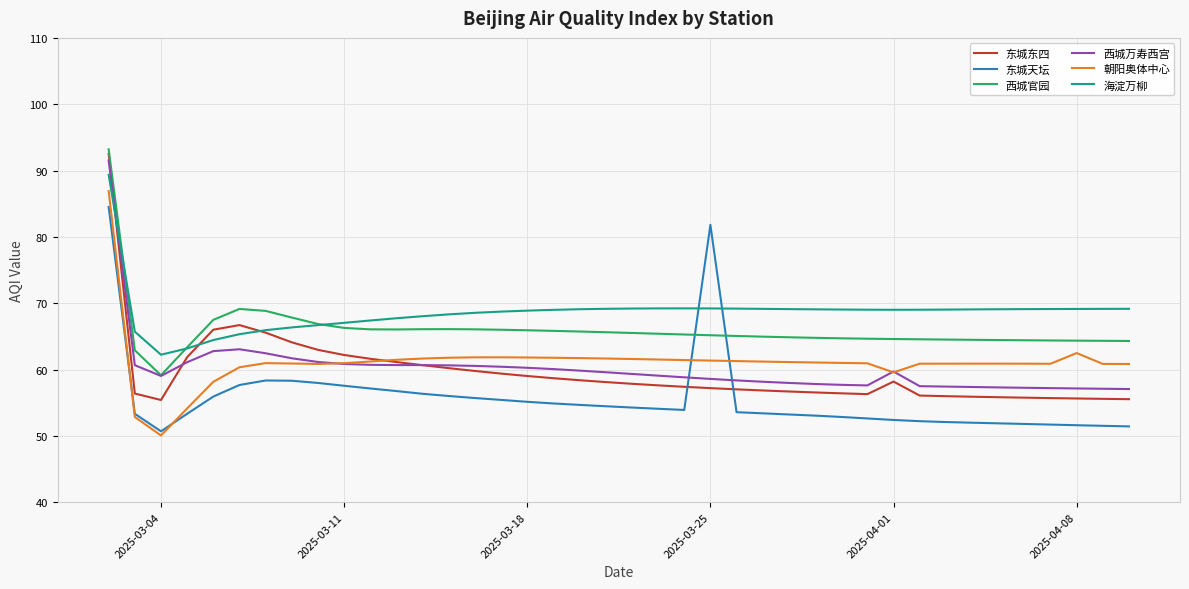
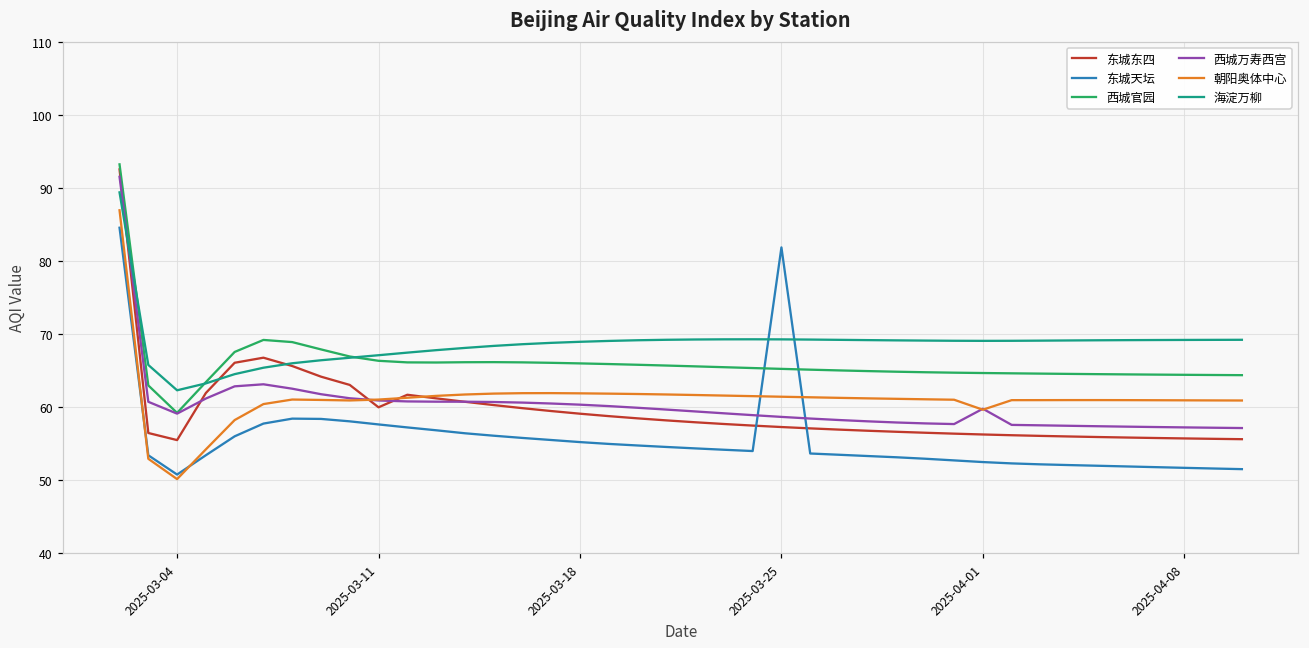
  {
    "东城东四": {
      "2025-03-04": 55,
-     "2025-03-11": 62,
+     "2025-03-11": 60,
      "2025-03-18": 59,
      "2025-03-25": 57,
-     "2025-04-01": 58,
+     "2025-04-01": 56,
      "2025-04-08": 56
    },
    "东城天坛": {
      "2025-03-04": 51,
      "2025-03-11": 58,
      "2025-03-18": 55,
      "2025-03-25": 82,
      "2025-04-01": 52,
      "2025-04-08": 52
    },
    "西城万寿西宫": {
      "2025-03-18": 60,
      "2025-03-25": 59,
      "2025-04-08": 57
    },
    "朝阳奥体中心": {
      "2025-03-04": 50,
      "2025-03-18": 62,
      "2025-03-25": 61,
-     "2025-04-08": 62
+     "2025-04-08": 61
    }
  }
